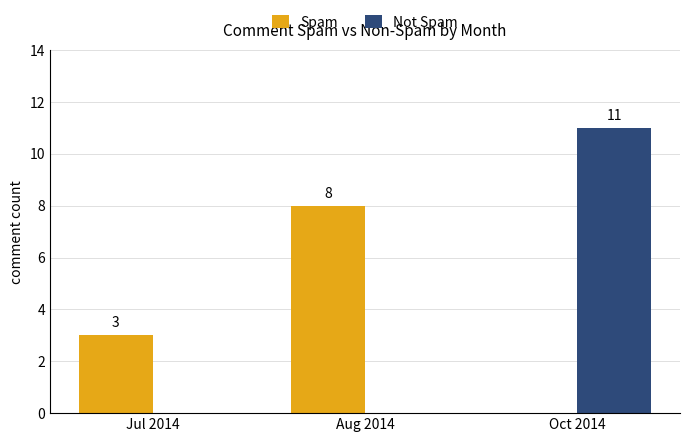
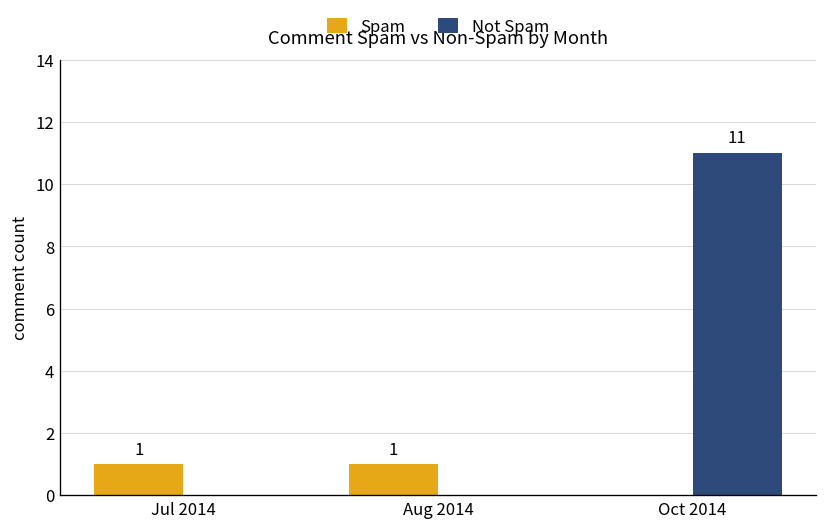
  {
    "Spam": {
-     "Jul 2014": 3,
-     "Aug 2014": 8
+     "Jul 2014": 1,
+     "Aug 2014": 1
    },
    "Not Spam": {
      "Oct 2014": 11
    }
  }
